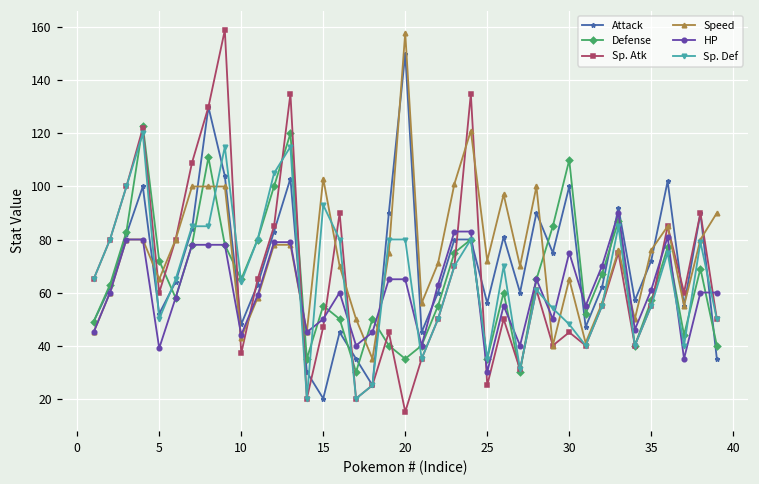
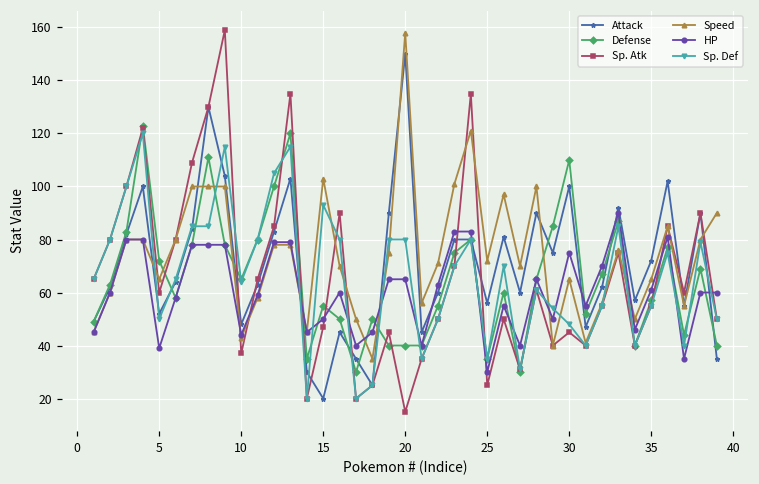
  {
    "Defense": {
      "5": 72,
      "15": 55,
-     "20": 35,
+     "20": 40,
      "30": 110,
      "35": 57
    },
    "Sp. Atk": {
      "5": 60,
      "10": 37,
      "15": 47,
      "20": 15,
      "25": 25,
      "30": 45
    },
    "Speed": {
      "5": 65,
      "15": 103,
      "20": 158,
      "25": 72,
      "30": 65,
-     "35": 76
+     "35": 65
    },
    "Sp. Def": {
      "5": 50,
      "15": 93,
      "20": 80,
      "30": 48
    }
  }
